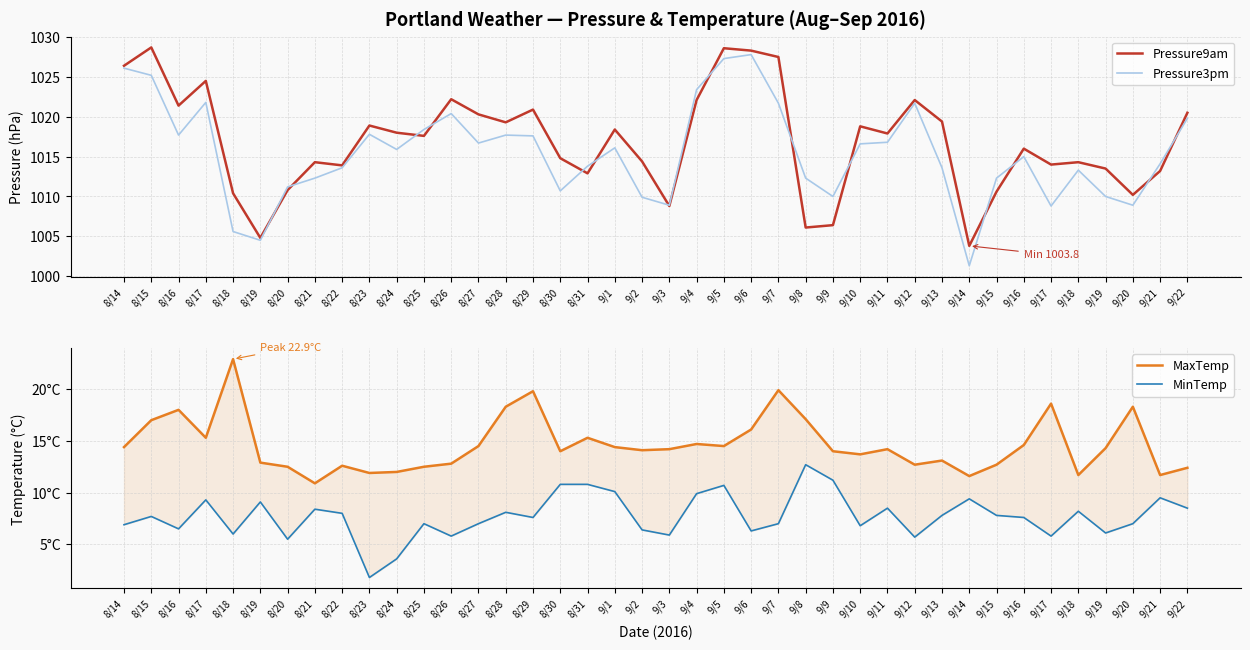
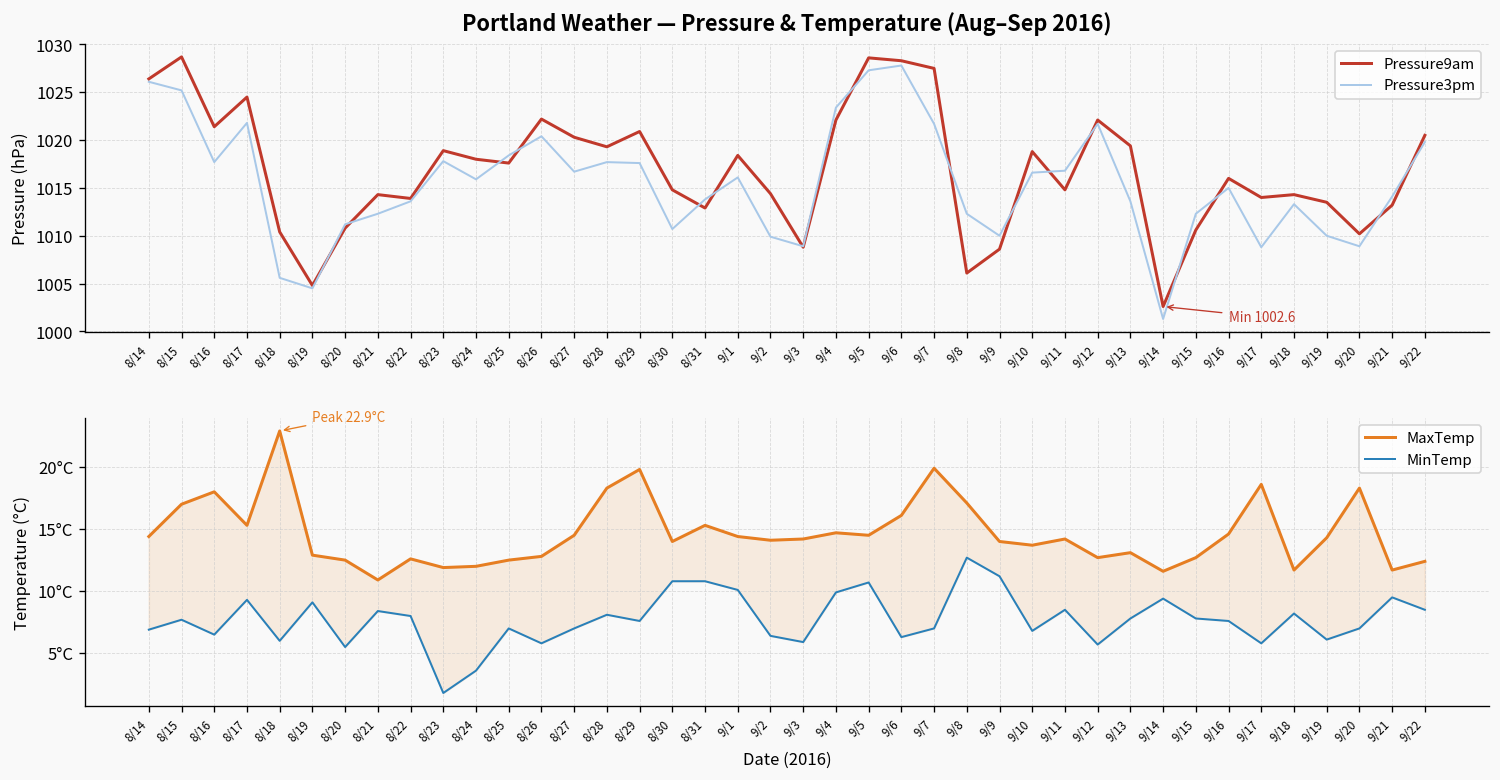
  {
    "Portland Weather — Pressure & Temperature (Aug–Sep 2016)": {
      "Pressure9am": {
-       "9/9": 1006,
-       "9/11": 1018,
-       "9/14": 1003.8
+       "9/9": 1009,
+       "9/11": 1015,
+       "9/14": 1002.6
      },
      "Pressure3pm": {
        "8/15": 1025,
        "8/16": 1018,
        "8/17": 1022,
        "8/18": 1006,
        "8/20": 1011,
        "8/21": 1012,
        "8/23": 1018,
        "8/24": 1016,
        "8/25": 1018,
        "8/26": 1020,
        "8/27": 1017,
        "8/28": 1018,
        "8/29": 1018,
        "8/30": 1011,
        "8/31": 1014,
        "9/1": 1016,
        "9/2": 1010,
        "9/4": 1023,
        "9/5": 1027,
        "9/6": 1028,
        "9/7": 1022,
        "9/8": 1012,
        "9/9": 1010,
        "9/10": 1017,
        "9/11": 1017,
        "9/12": 1022,
        "9/13": 1014,
        "9/14": 1001,
        "9/15": 1012,
        "9/16": 1015,
        "9/17": 1009,
        "9/18": 1013,
        "9/19": 1010,
        "9/20": 1009,
        "9/21": 1014,
        "9/22": 1020
      }
    }
  }
